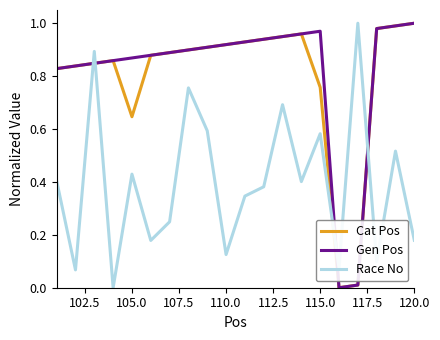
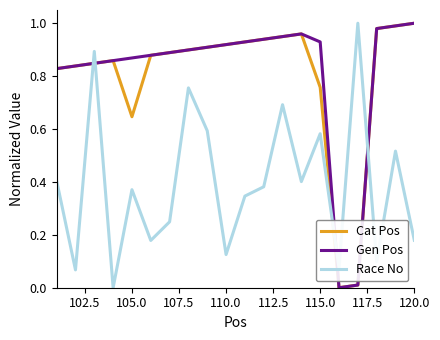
  {
    "Cat Pos": {
      "105.0": 0.65,
      "115.0": 0.76
    },
    "Gen Pos": {
      "105.0": 0.87,
-     "115.0": 0.97
+     "115.0": 0.93
    },
    "Race No": {
-     "105.0": 0.43,
+     "105.0": 0.37,
      "110.0": 0.13,
      "115.0": 0.58,
      "120.0": 0.18
    }
  }
